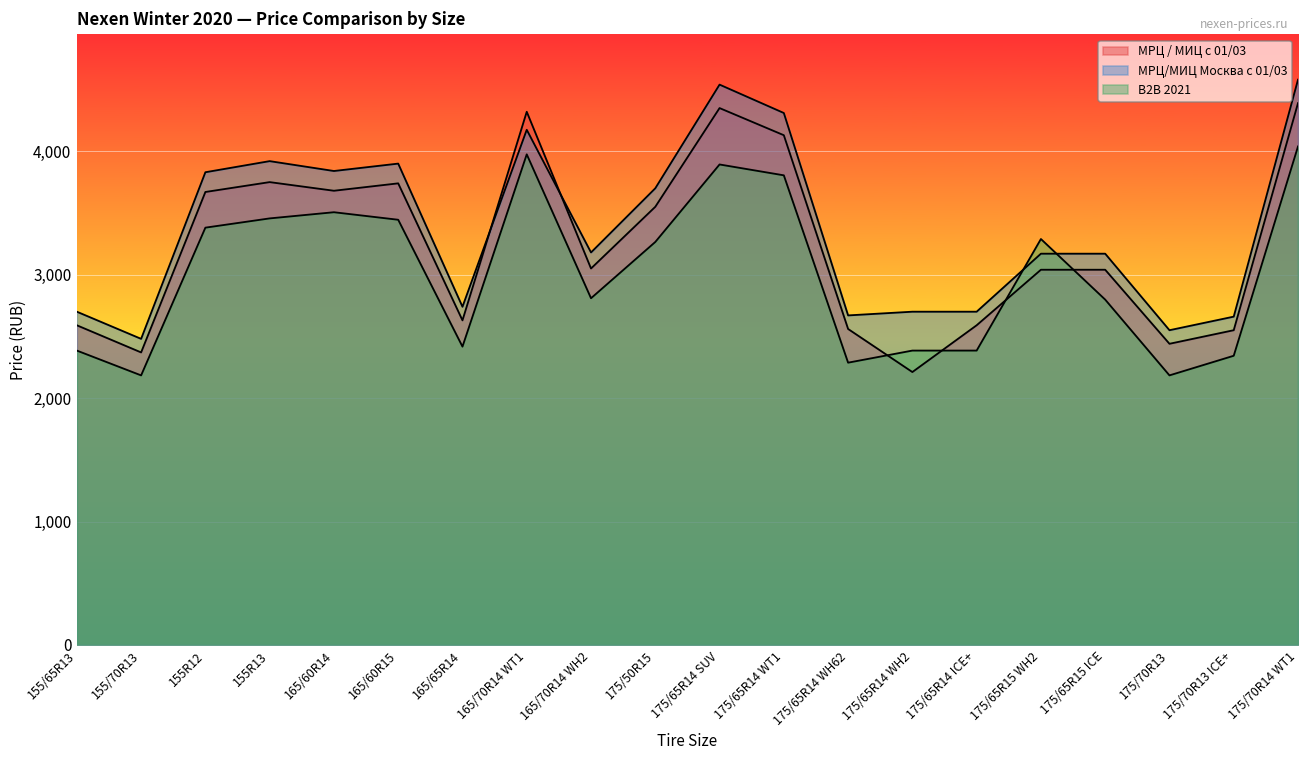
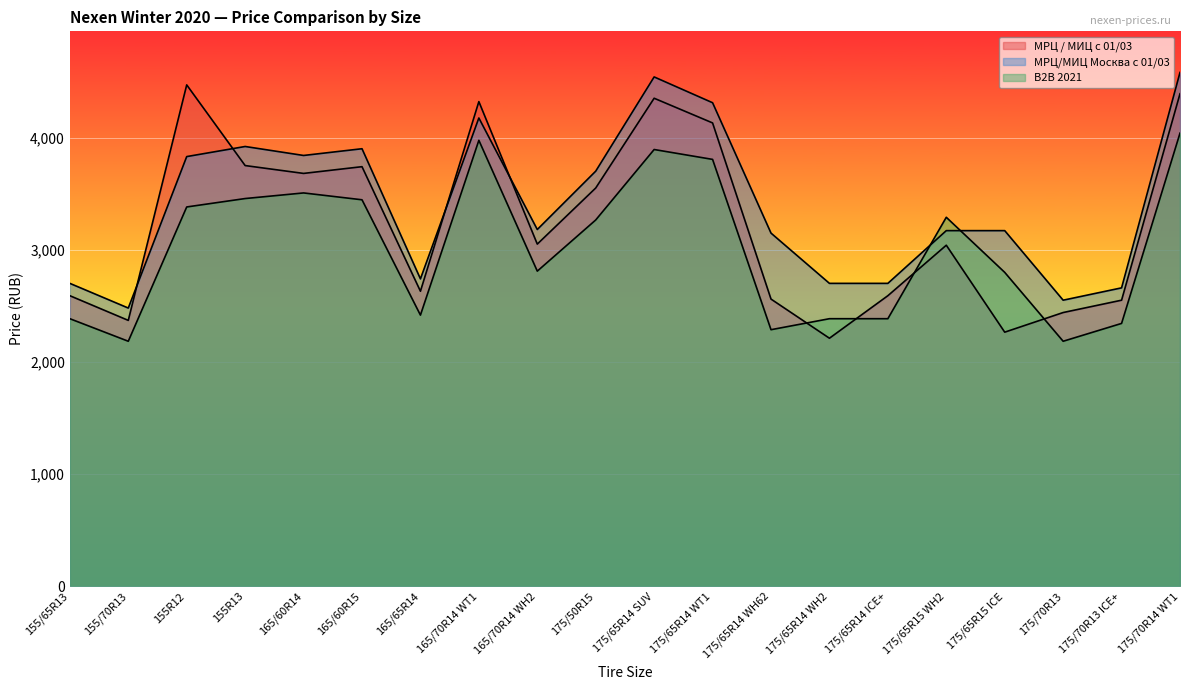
  {
    "МРЦ / МИЦ с 01/03": {
      "155/65R13": "2,590",
      "155/70R13": "2,370",
-     "155R12": "3,670",
+     "155R12": "4,470",
      "155R13": "3,750",
      "165/60R14": "3,680",
      "165/60R15": "3,740",
      "165/65R14": "2,630",
      "165/70R14 WT1": "4,320",
      "165/70R14 WH2": "3,050",
      "175/50R15": "3,550",
      "175/65R14 SUV": "4,350",
      "175/65R14 WT1": "4,130",
      "175/65R14 WH62": "2,560",
      "175/65R14 WH2": "2,210",
      "175/65R14 ICE+": "2,590",
      "175/65R15 WH2": "3,040",
-     "175/65R15 ICE": "3,040",
+     "175/65R15 ICE": "2,270",
      "175/70R13": "2,440",
      "175/70R13 ICE+": "2,550",
      "175/70R14 WT1": "4,390"
    },
    "МРЦ/МИЦ Москва с 01/03": {
      "155/65R13": "2,700",
      "155/70R13": "2,480",
      "155R12": "3,830",
      "155R13": "3,920",
      "165/60R14": "3,840",
      "165/60R15": "3,900",
      "165/65R14": "2,740",
      "165/70R14 WT1": "4,170",
      "165/70R14 WH2": "3,180",
      "175/50R15": "3,700",
      "175/65R14 SUV": "4,540",
      "175/65R14 WT1": "4,310",
-     "175/65R14 WH62": "2,670",
+     "175/65R14 WH62": "3,150",
      "175/65R14 WH2": "2,700",
      "175/65R14 ICE+": "2,700",
      "175/65R15 WH2": "3,170",
      "175/65R15 ICE": "3,170",
      "175/70R13": "2,550",
      "175/70R13 ICE+": "2,660",
      "175/70R14 WT1": "4,580"
    },
    "B2B 2021": {
      "155/65R13": "2,390",
      "155/70R13": "2,180",
      "155R12": "3,380",
      "155R13": "3,460",
      "165/60R14": "3,510",
      "165/60R15": "3,450",
      "165/65R14": "2,420",
      "165/70R14 WT1": "3,980",
      "165/70R14 WH2": "2,810",
      "175/50R15": "3,270",
      "175/65R14 SUV": "3,890",
      "175/65R14 WT1": "3,810",
      "175/65R14 WH62": "2,290",
      "175/65R14 WH2": "2,390",
      "175/65R14 ICE+": "2,390",
      "175/65R15 WH2": "3,290",
      "175/65R15 ICE": "2,800",
      "175/70R13": "2,180",
      "175/70R13 ICE+": "2,340",
      "175/70R14 WT1": "4,040"
    }
  }
